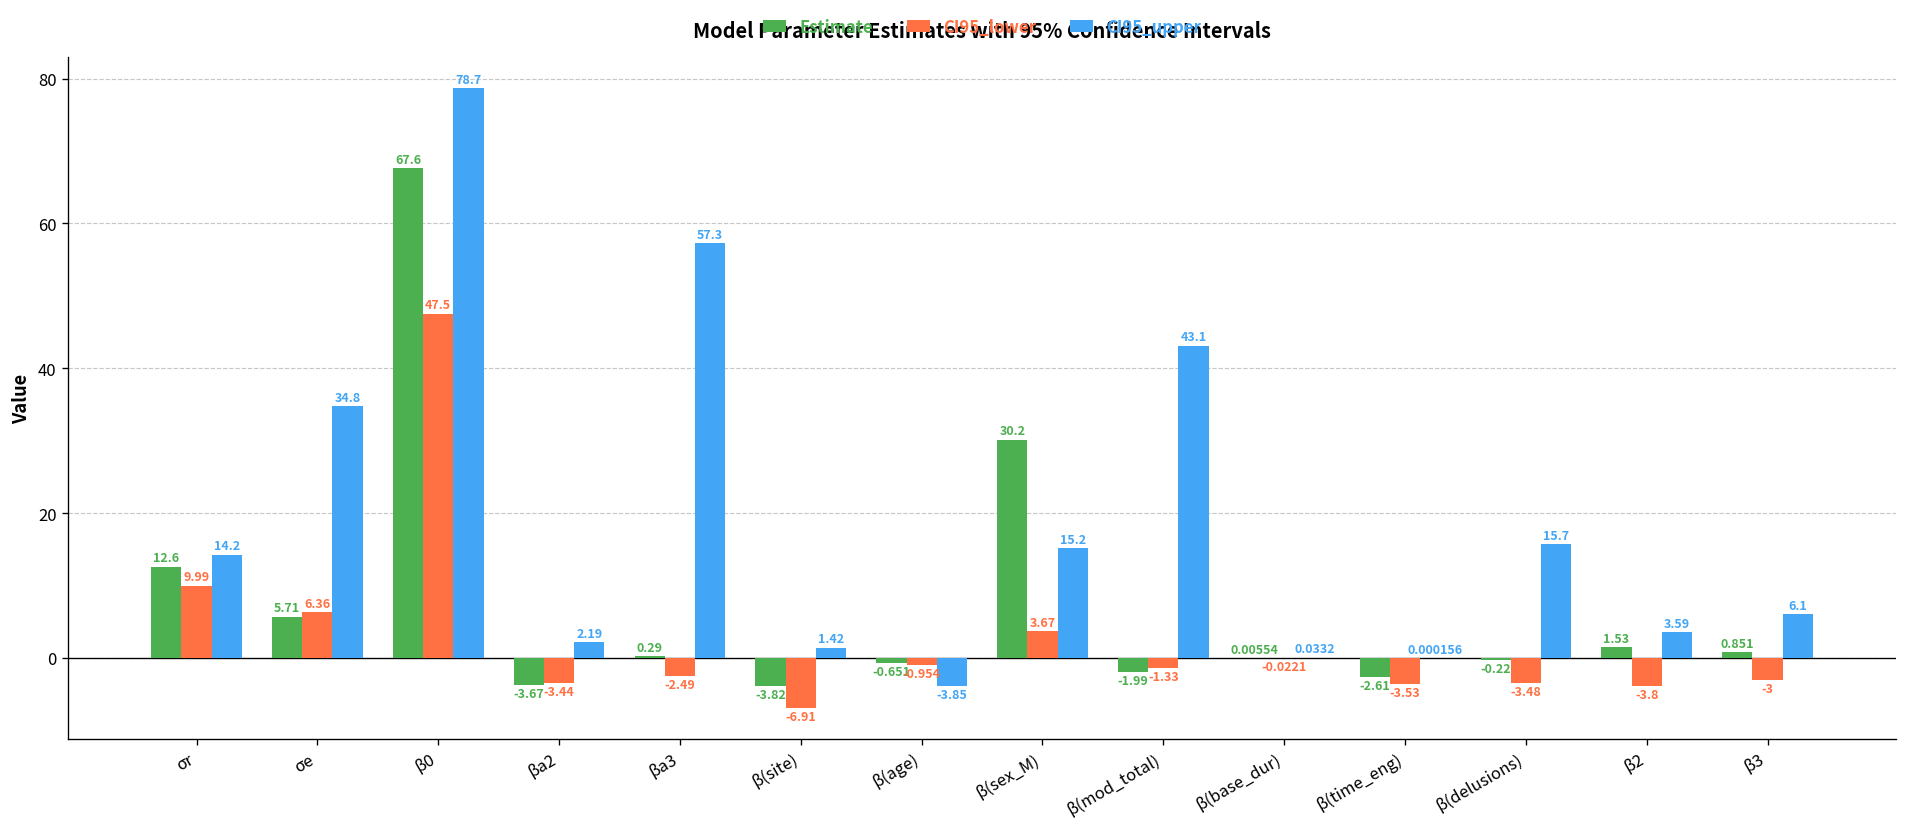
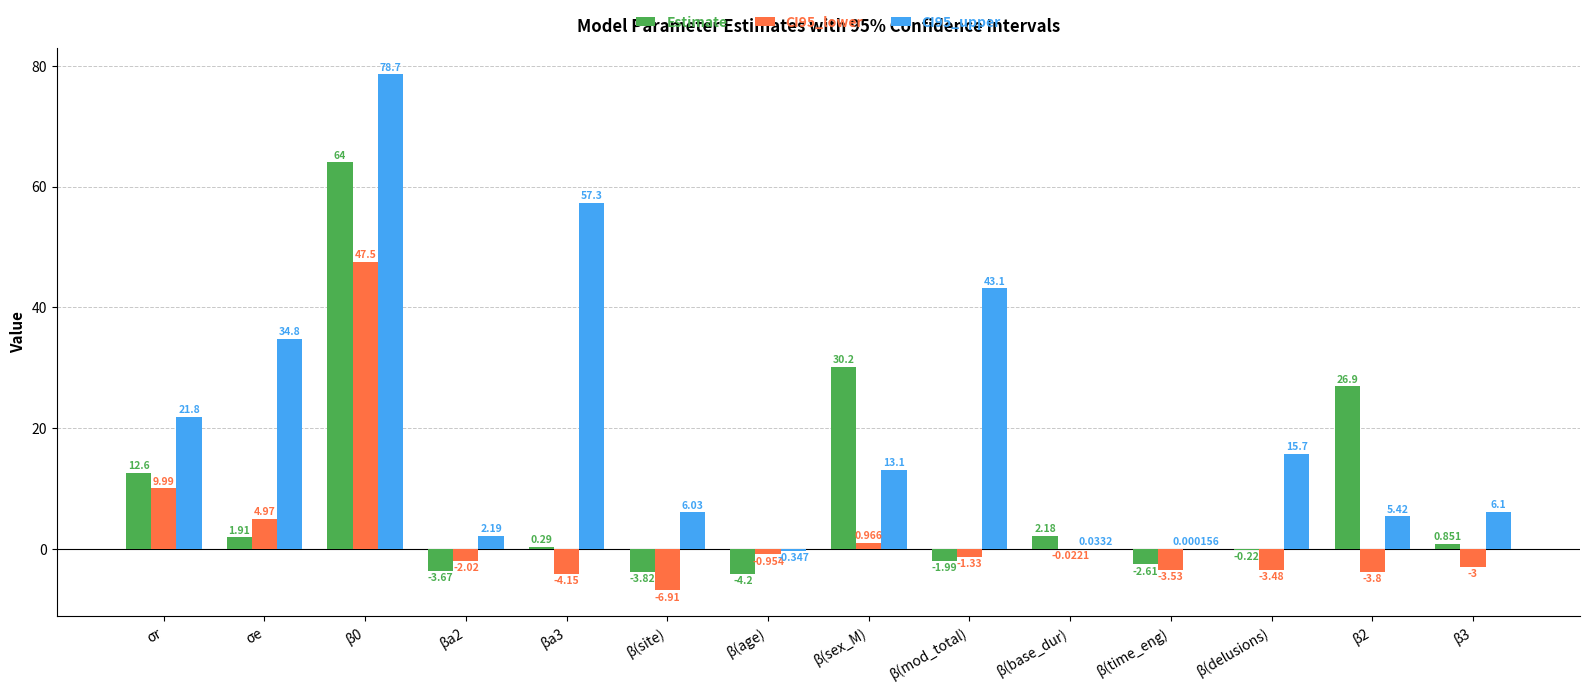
  {
    "Estimate": {
      "σr": 12.6,
-     "σe": 5.71,
-     "β0": 67.6,
+     "σe": 1.91,
+     "β0": 64,
      "βa2": -3.67,
      "βa3": 0.29,
      "β(site)": -3.82,
-     "β(age)": -0.651,
+     "β(age)": -4.2,
      "β(sex_M)": 30.2,
      "β(mod_total)": -1.99,
-     "β(base_dur)": 0.00554,
+     "β(base_dur)": 2.18,
      "β(time_eng)": -2.61,
      "β(delusions)": -0.22,
-     "β2": 1.53,
+     "β2": 26.9,
      "β3": 0.851
    },
    "CI95_lower": {
      "σr": 9.99,
-     "σe": 6.36,
+     "σe": 4.97,
      "β0": 47.5,
-     "βa2": -3.44,
-     "βa3": -2.49,
+     "βa2": -2.02,
+     "βa3": -4.15,
      "β(site)": -6.91,
-     "β(sex_M)": 3.67,
+     "β(sex_M)": 0.966,
      "β(mod_total)": -1.33,
      "β(base_dur)": -0.0221,
      "β(time_eng)": -3.53,
      "β(delusions)": -3.48,
      "β2": -3.8,
      "β3": -3
    },
    "CI95_upper": {
-     "σr": 14.2,
+     "σr": 21.8,
      "σe": 34.8,
      "β0": 78.7,
      "βa2": 2.19,
      "βa3": 57.3,
-     "β(site)": 1.42,
-     "β(age)": -3.85,
-     "β(sex_M)": 15.2,
+     "β(site)": 6.03,
+     "β(age)": -0.347,
+     "β(sex_M)": 13.1,
      "β(mod_total)": 43.1,
      "β(base_dur)": 0.0332,
      "β(time_eng)": 0.000156,
      "β(delusions)": 15.7,
-     "β2": 3.59,
+     "β2": 5.42,
      "β3": 6.1
    }
  }
